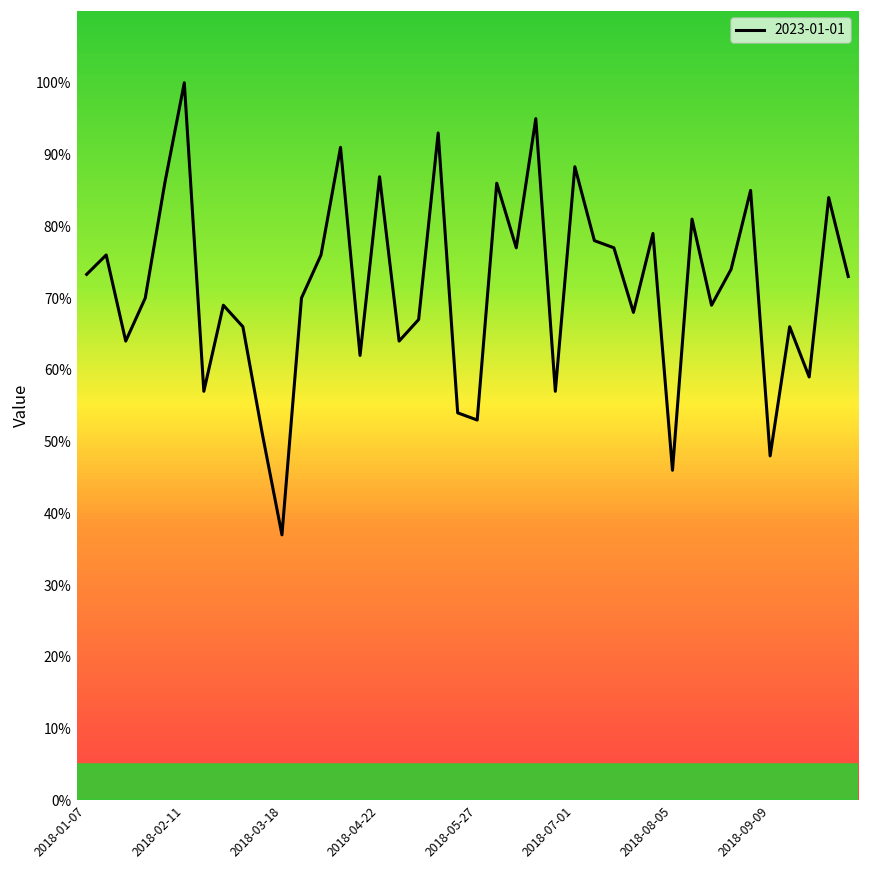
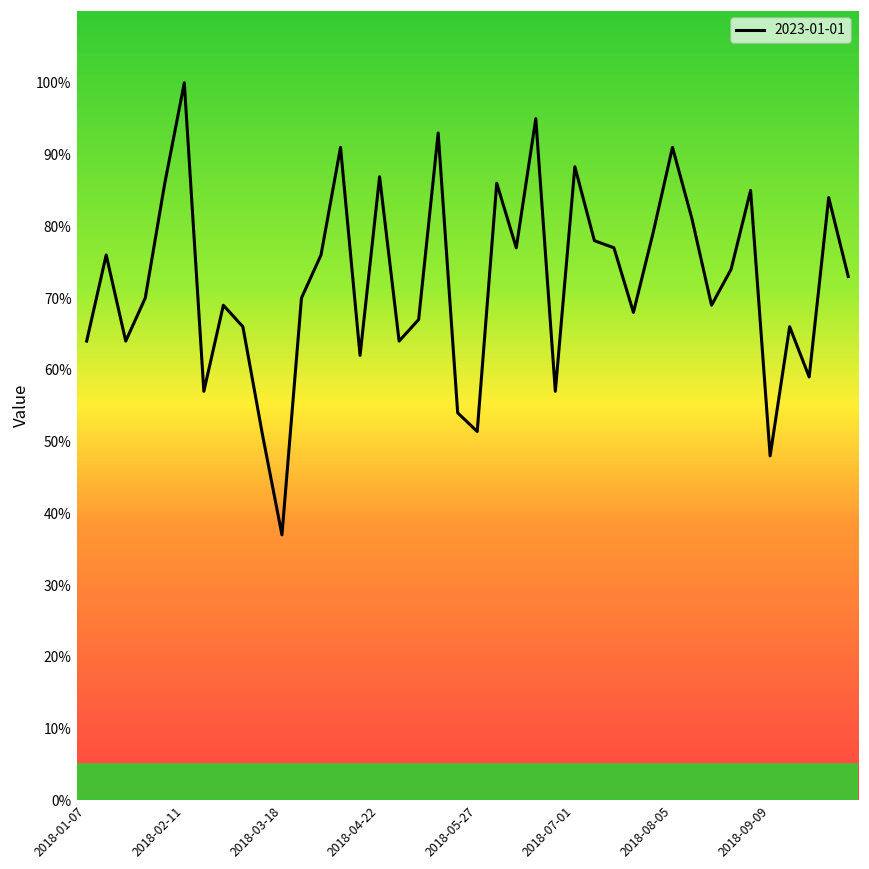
  {
-   "2018-01-07": "73%",
+   "2018-01-07": "64%",
    "2018-02-11": "100%",
    "2018-03-18": "37%",
    "2018-04-22": "87%",
-   "2018-05-27": "53%",
+   "2018-05-27": "51%",
    "2018-07-01": "88%",
-   "2018-08-05": "46%",
+   "2018-08-05": "91%",
    "2018-09-09": "48%"
  }
